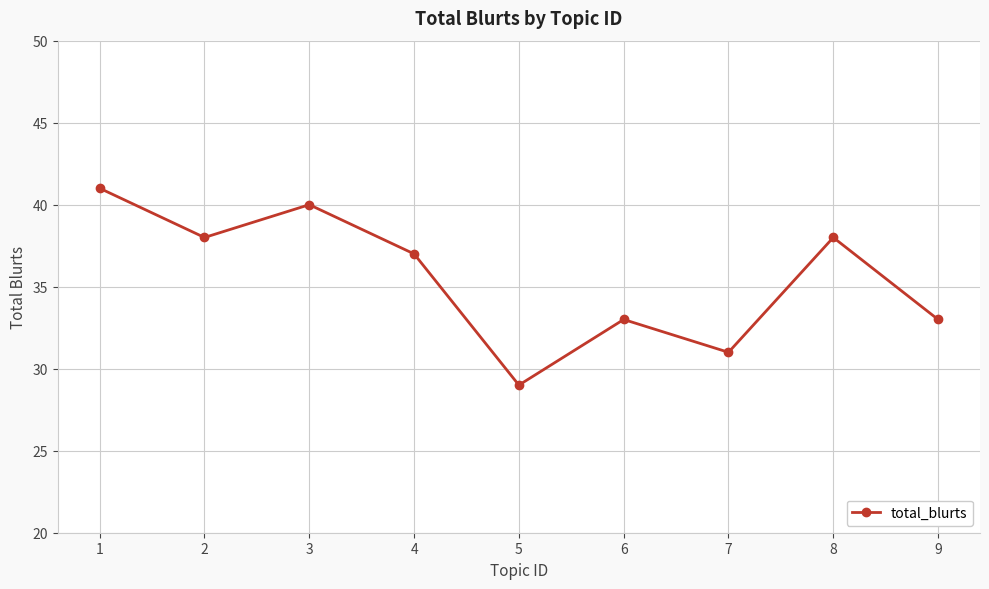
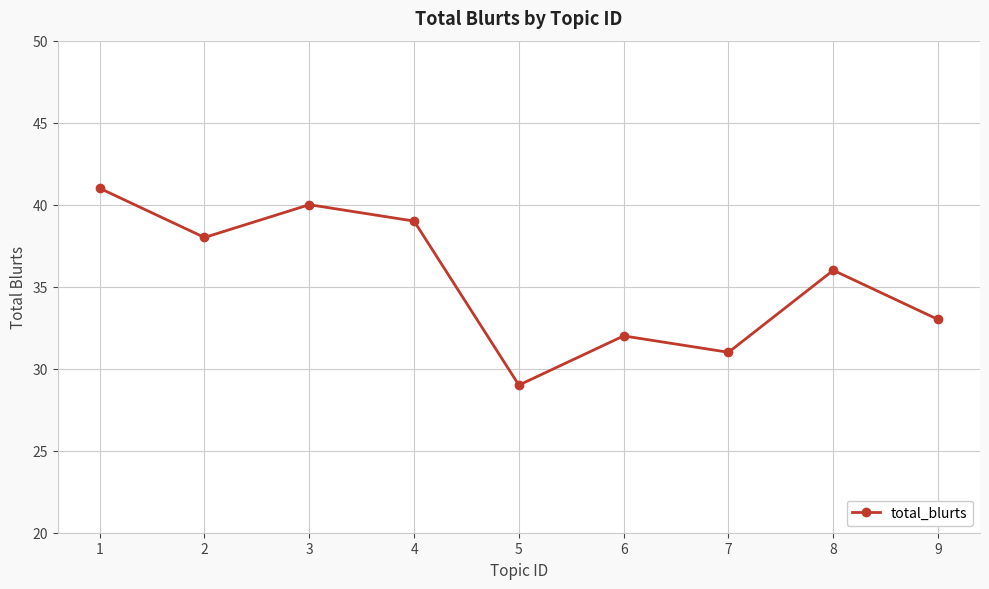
  {
    "1": 41,
    "2": 38,
    "3": 40,
-   "4": 37,
+   "4": 39,
    "5": 29,
-   "6": 33,
+   "6": 32,
    "7": 31,
-   "8": 38,
+   "8": 36,
    "9": 33
  }
